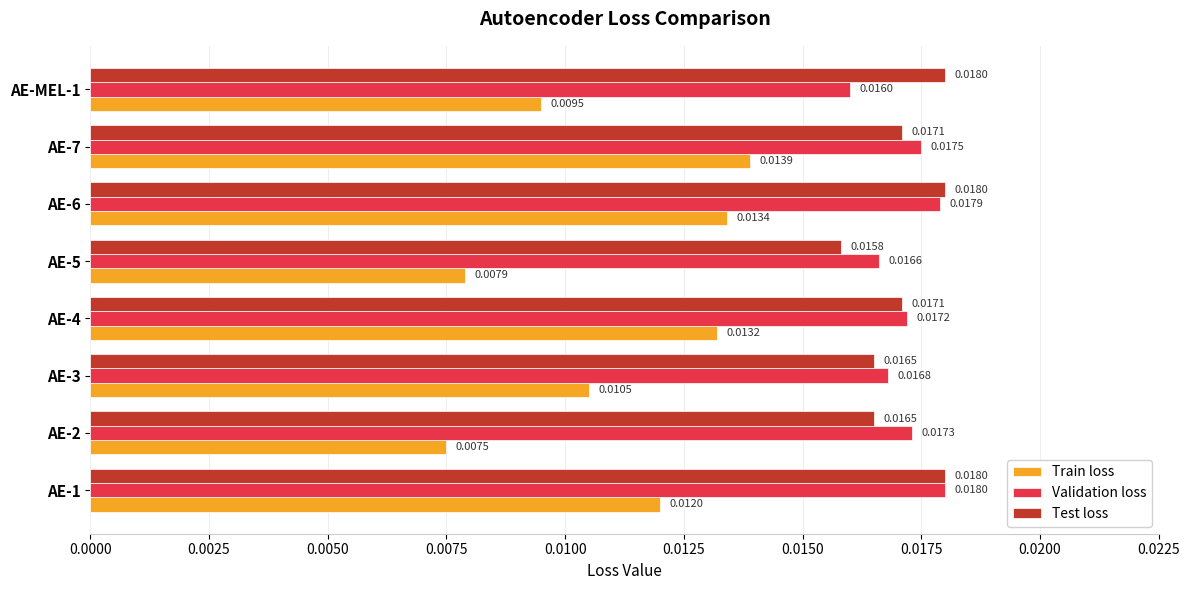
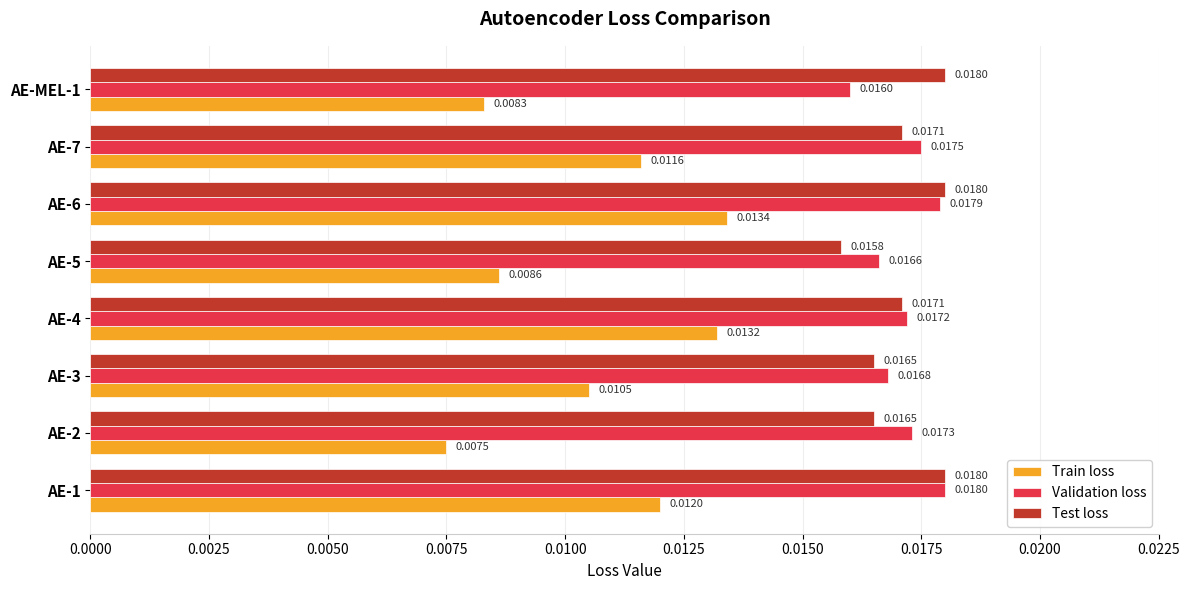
  {
    "Train loss": {
-     "AE-MEL-1": 0.0095,
-     "AE-7": 0.0139,
+     "AE-MEL-1": 0.0083,
+     "AE-7": 0.0116,
      "AE-6": 0.0134,
-     "AE-5": 0.0079,
+     "AE-5": 0.0086,
      "AE-4": 0.0132,
      "AE-3": 0.0105,
      "AE-2": 0.0075,
      "AE-1": 0.0120
    }
  }
